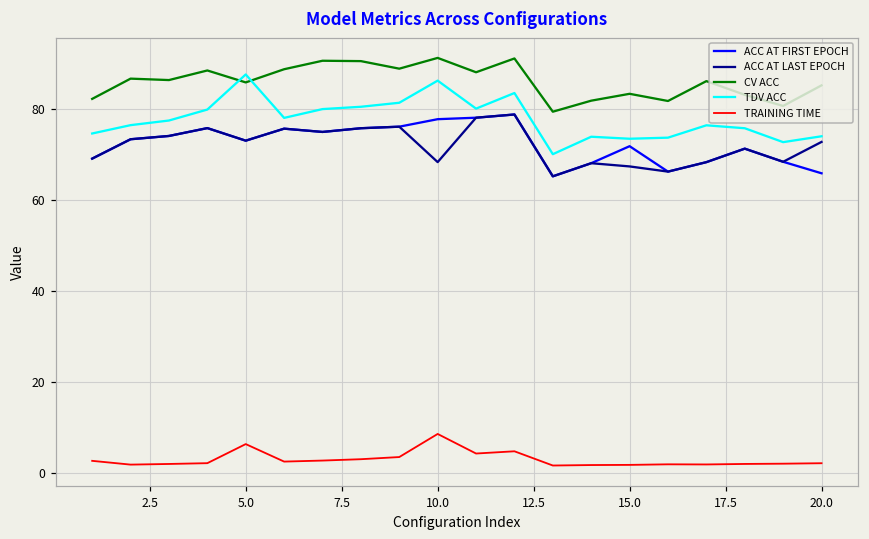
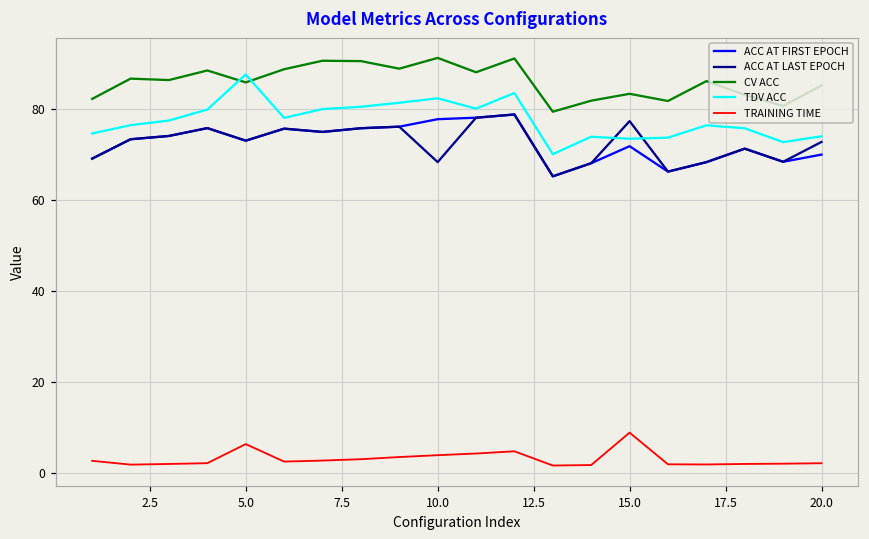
  {
    "ACC AT FIRST EPOCH": {
      "10.0": 78,
      "15.0": 72,
-     "20.0": 66
+     "20.0": 70
    },
    "ACC AT LAST EPOCH": {
      "10.0": 68,
-     "15.0": 67,
+     "15.0": 77,
      "20.0": 73
    },
    "CV ACC": {
      "5.0": 86,
      "10.0": 91,
      "15.0": 83
    },
    "TDV ACC": {
      "5.0": 88,
-     "10.0": 86,
+     "10.0": 82,
      "15.0": 74,
      "20.0": 74
    },
    "TRAINING TIME": {
      "5.0": 6,
-     "10.0": 9,
-     "15.0": 2,
+     "10.0": 4,
+     "15.0": 9,
      "20.0": 2
    }
  }
